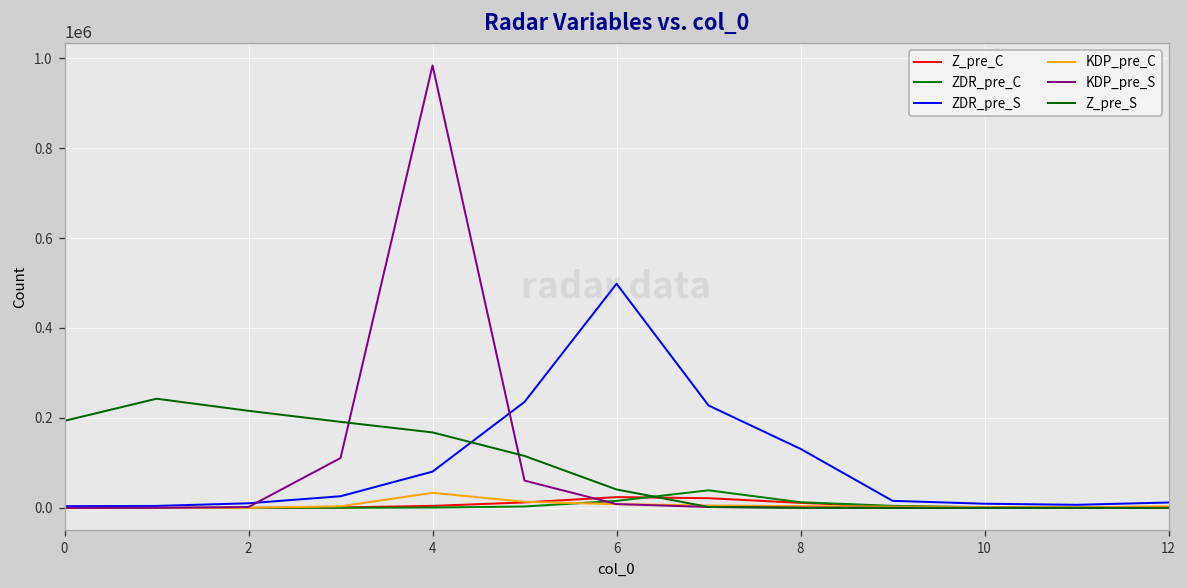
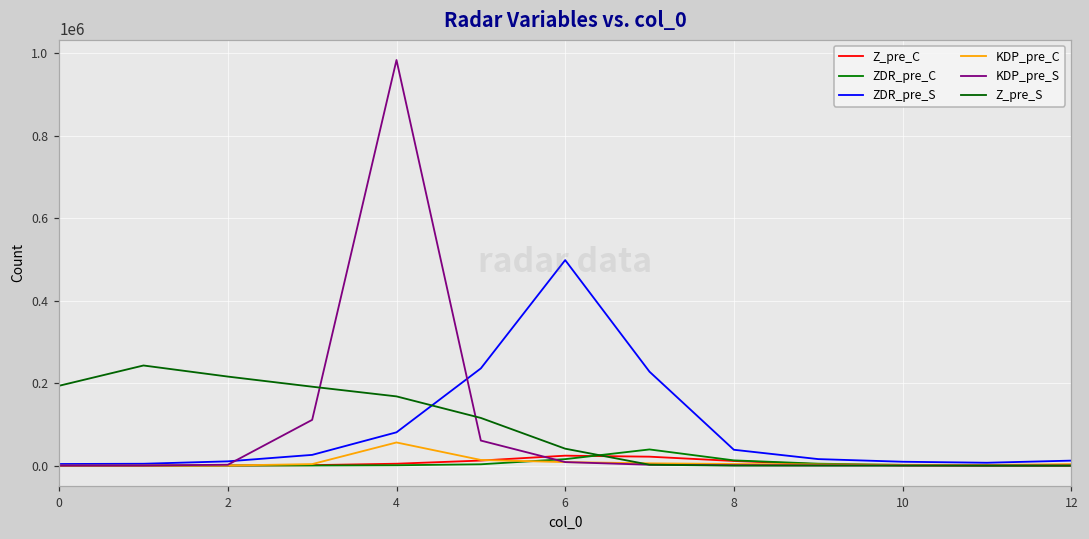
  {
    "Z_pre_C": {
      "6": 20000
    },
    "ZDR_pre_S": {
      "2": 10000,
      "4": 80000,
      "6": 500000,
-     "8": 130000,
+     "8": 40000,
      "10": 10000,
      "12": 10000
    },
    "KDP_pre_C": {
-     "4": 30000
+     "4": 60000
    },
    "KDP_pre_S": {
      "4": 980000
    }
  }
